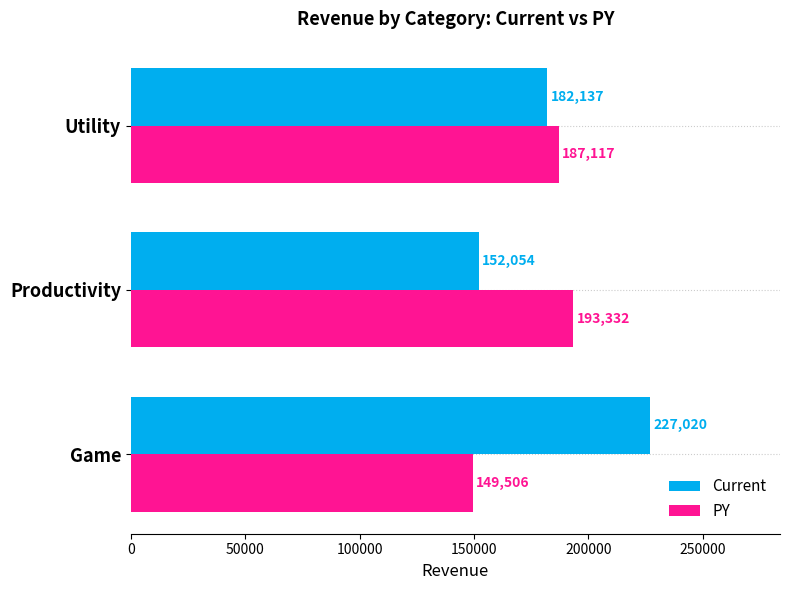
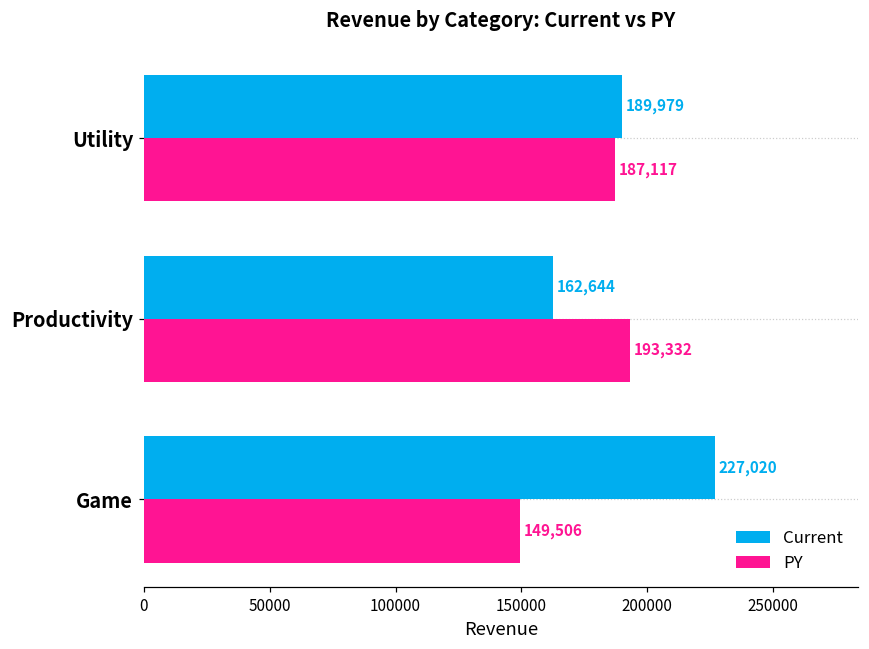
  {
    "Current": {
-     "Utility": "182,137",
-     "Productivity": "152,054",
+     "Utility": "189,979",
+     "Productivity": "162,644",
      "Game": "227,020"
    },
    "PY": {
      "Utility": "187,117",
      "Productivity": "193,332",
      "Game": "149,506"
    }
  }
